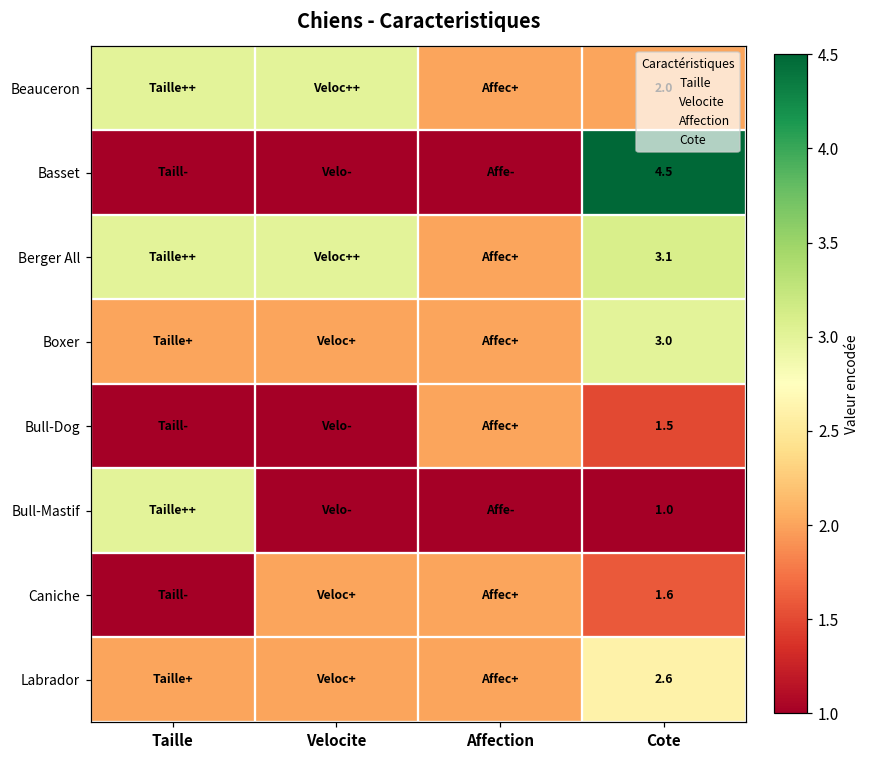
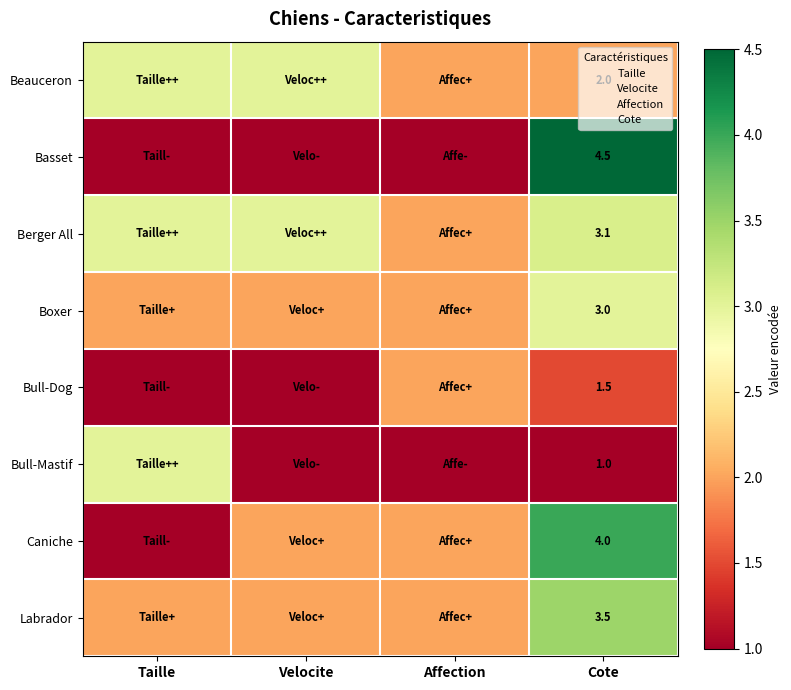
  {
    "Basset": {
      "Cote": 4.5
    },
    "Berger All": {
      "Cote": 3.1
    },
    "Boxer": {
      "Cote": 3.0
    },
    "Bull-Dog": {
      "Cote": 1.5
    },
    "Bull-Mastif": {
      "Cote": 1.0
    },
    "Caniche": {
-     "Cote": 1.6
+     "Cote": 4.0
    },
    "Labrador": {
-     "Cote": 2.6
+     "Cote": 3.5
    }
  }
